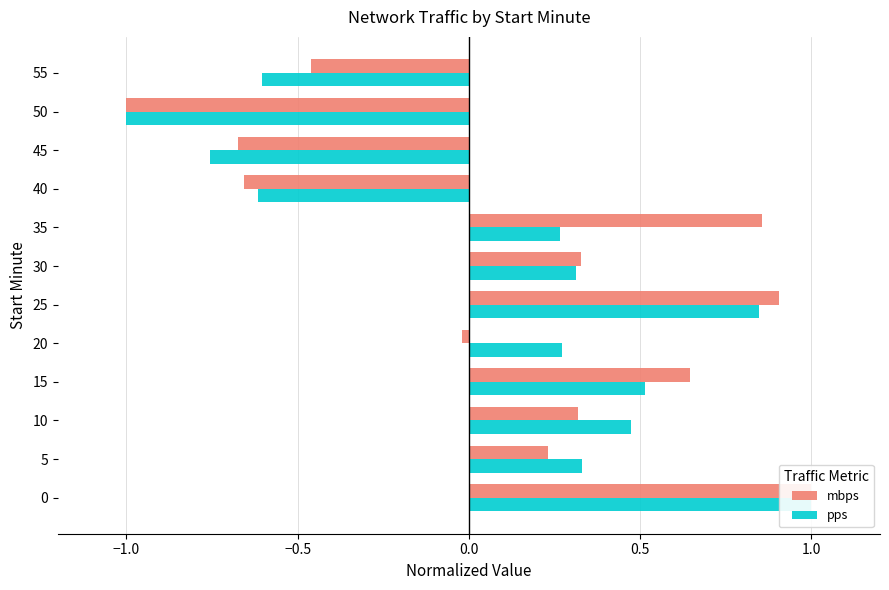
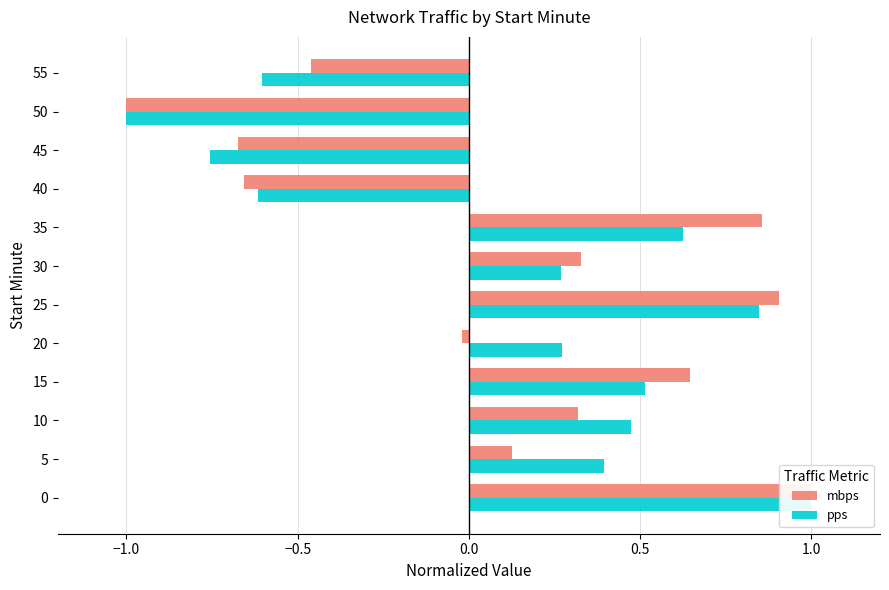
  {
    "mbps": {
      "55": -0.46,
      "50": -1.00,
      "45": -0.67,
      "40": -0.66,
      "35": 0.85,
      "30": 0.33,
      "25": 0.90,
      "20": -0.02,
      "15": 0.65,
      "10": 0.32,
-     "5": 0.23
+     "5": 0.13
    },
    "pps": {
      "55": -0.60,
      "50": -1.00,
      "45": -0.75,
      "40": -0.62,
-     "35": 0.27,
-     "30": 0.31,
+     "35": 0.62,
+     "30": 0.27,
      "25": 0.85,
      "20": 0.27,
      "15": 0.51,
      "10": 0.47,
-     "5": 0.33
+     "5": 0.40
    }
  }
